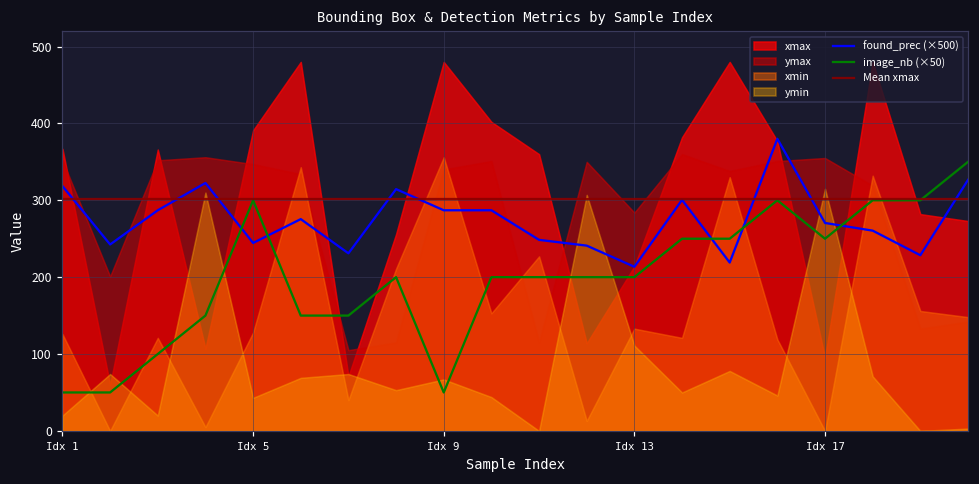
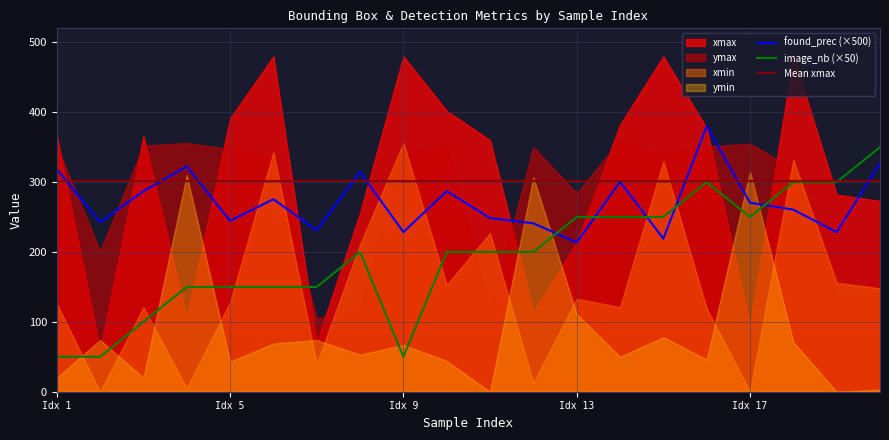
  {
    "found_prec (×500)": {
      "Idx 1": 320,
      "Idx 5": 240,
-     "Idx 9": 290,
+     "Idx 9": 230,
      "Idx 17": 270
    },
    "image_nb (×50)": {
      "Idx 1": 50,
-     "Idx 5": 300,
+     "Idx 5": 150,
      "Idx 9": 50,
-     "Idx 13": 200,
+     "Idx 13": 250,
      "Idx 17": 250
    }
  }
